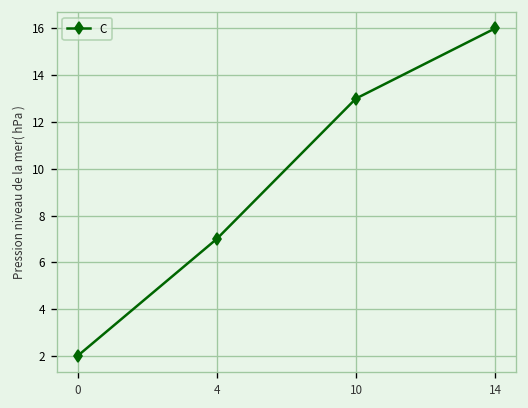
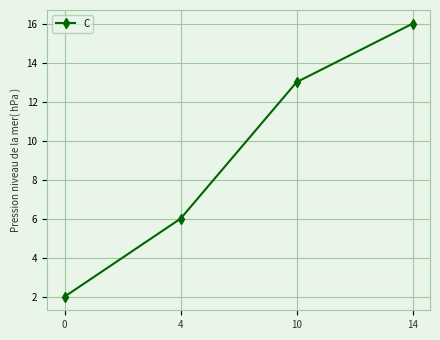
  {
    "0": 2,
-   "4": 7,
+   "4": 6,
    "10": 13,
    "14": 16
  }
